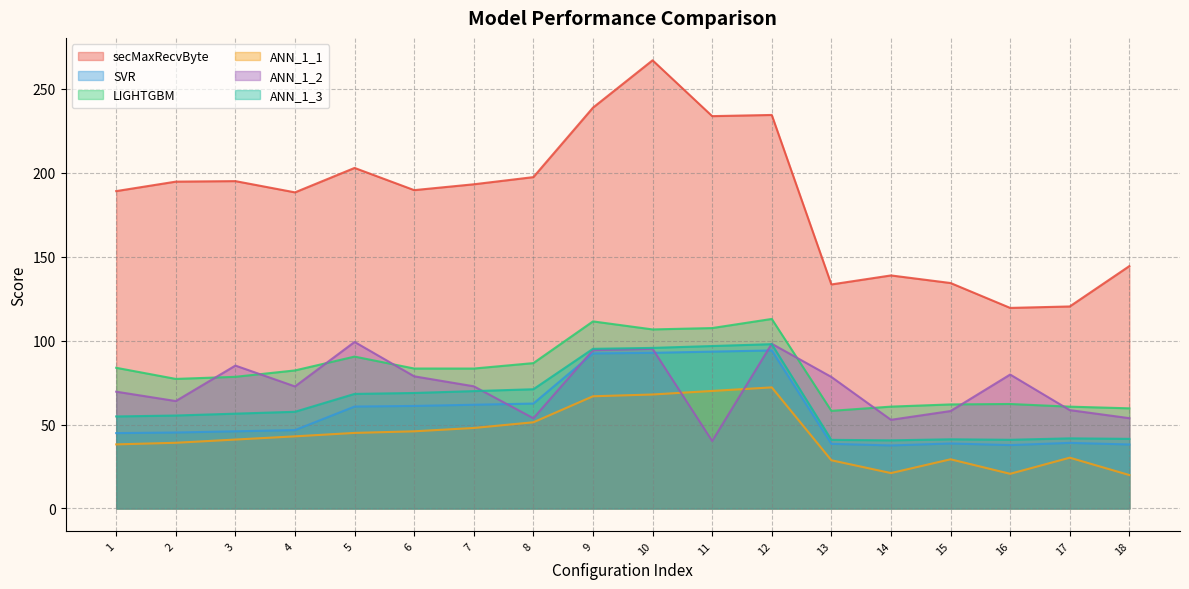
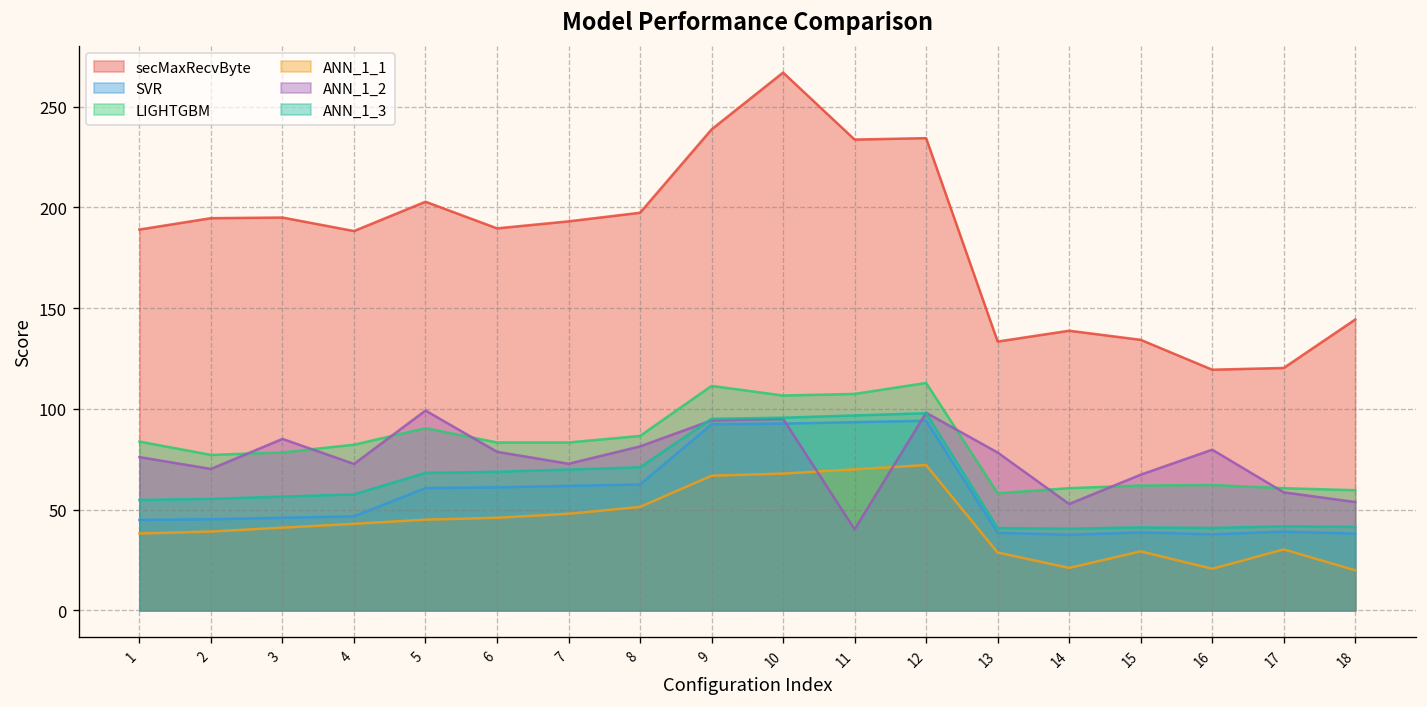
  {
    "ANN_1_2": {
-     "1": 70,
-     "2": 64,
+     "1": 76,
+     "2": 70,
      "3": 85,
      "4": 73,
      "5": 99,
      "6": 79,
      "7": 73,
-     "8": 54,
+     "8": 81,
      "11": 40,
      "13": 78,
      "14": 53,
-     "15": 58,
+     "15": 67,
      "16": 80,
      "17": 59,
      "18": 54
    }
  }
